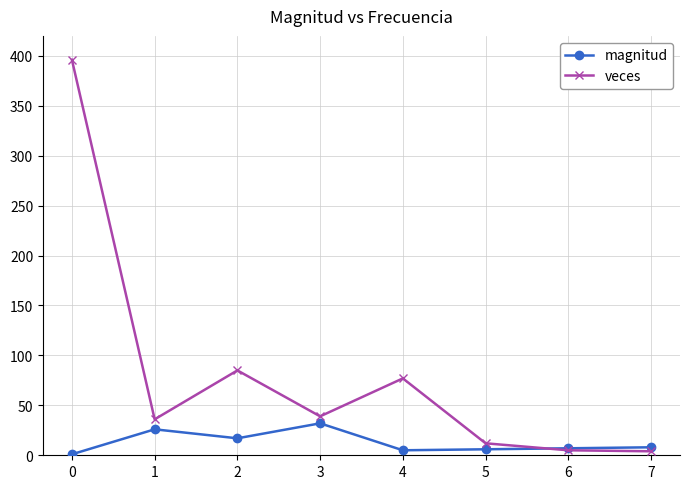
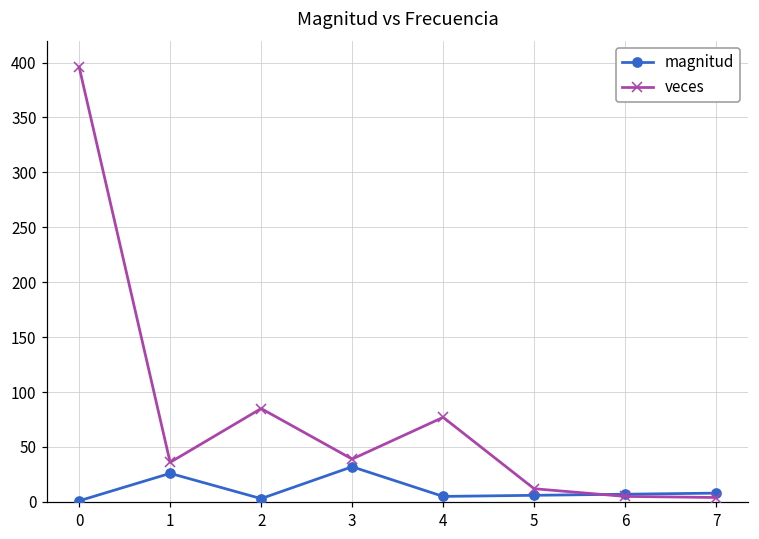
  {
    "magnitud": {
      "0": 0,
      "1": 30,
-     "2": 20,
+     "2": 0,
      "3": 30,
      "4": 10,
      "5": 10,
      "7": 10
    },
    "veces": {
      "0": 400,
      "1": 40,
      "2": 90,
      "3": 40,
      "4": 80,
      "5": 10,
      "7": 0
    }
  }
